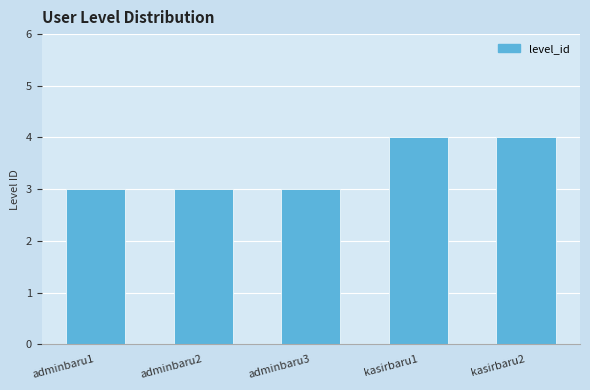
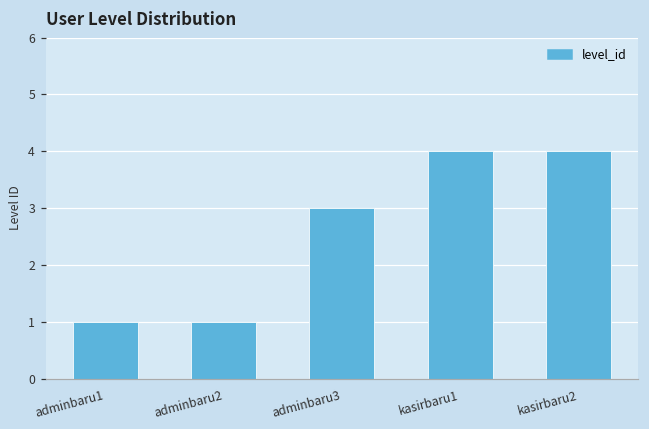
  {
-   "adminbaru1": 3,
-   "adminbaru2": 3,
+   "adminbaru1": 1,
+   "adminbaru2": 1,
    "adminbaru3": 3,
    "kasirbaru1": 4,
    "kasirbaru2": 4
  }
